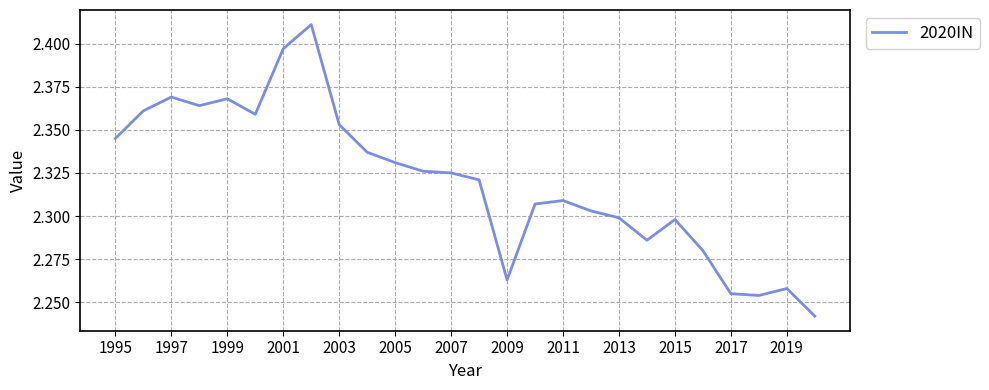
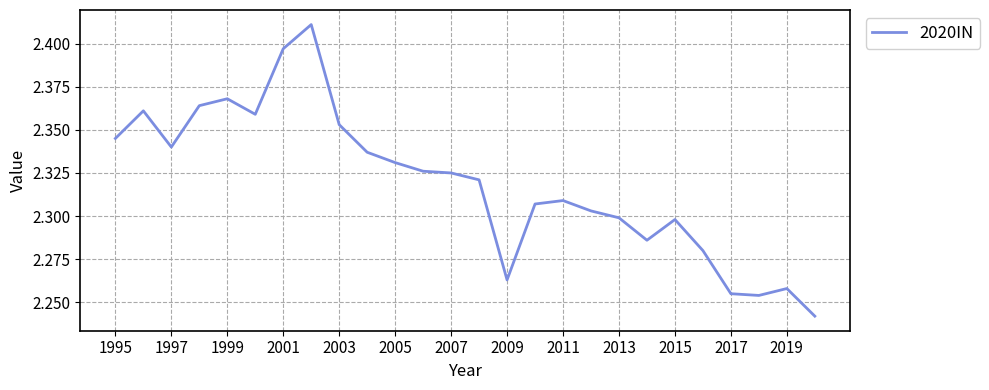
  {
    "1995": 2.345,
-   "1997": 2.369,
+   "1997": 2.340,
    "1999": 2.368,
    "2001": 2.397,
    "2003": 2.353,
    "2005": 2.331,
    "2007": 2.325,
    "2009": 2.263,
    "2011": 2.309,
    "2013": 2.299,
    "2015": 2.298,
    "2017": 2.255,
    "2019": 2.258
  }
